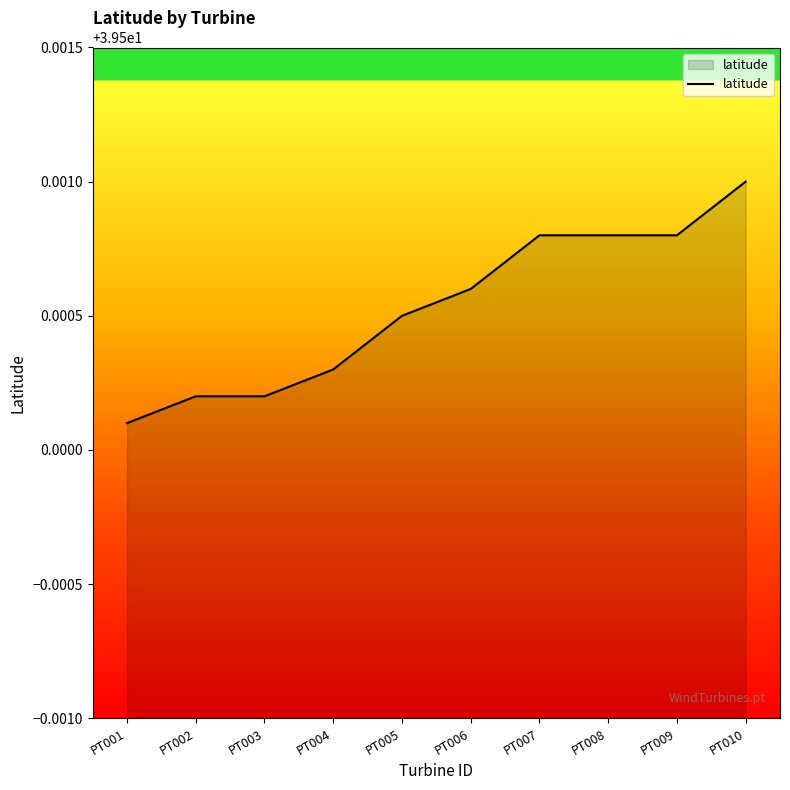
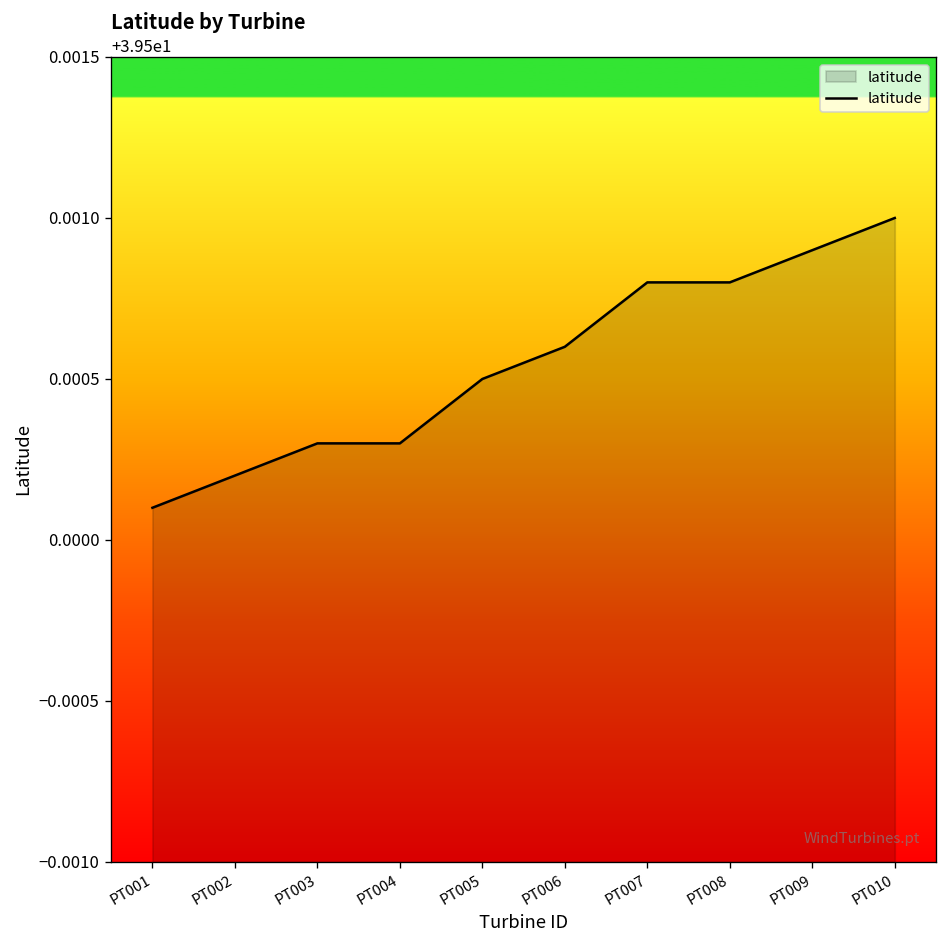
  {
    "PT001": 39.5001,
    "PT002": 39.5002,
-   "PT003": 39.5002,
+   "PT003": 39.5003,
    "PT004": 39.5003,
    "PT005": 39.5005,
    "PT006": 39.5006,
    "PT007": 39.5008,
    "PT008": 39.5008,
-   "PT009": 39.5008,
+   "PT009": 39.5009,
    "PT010": 39.5010
  }
